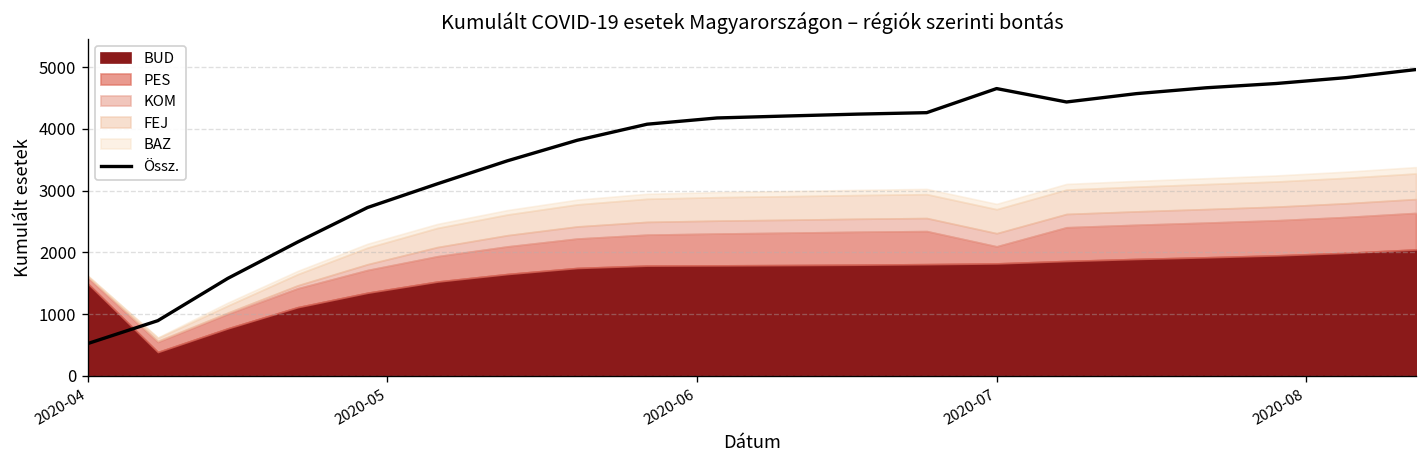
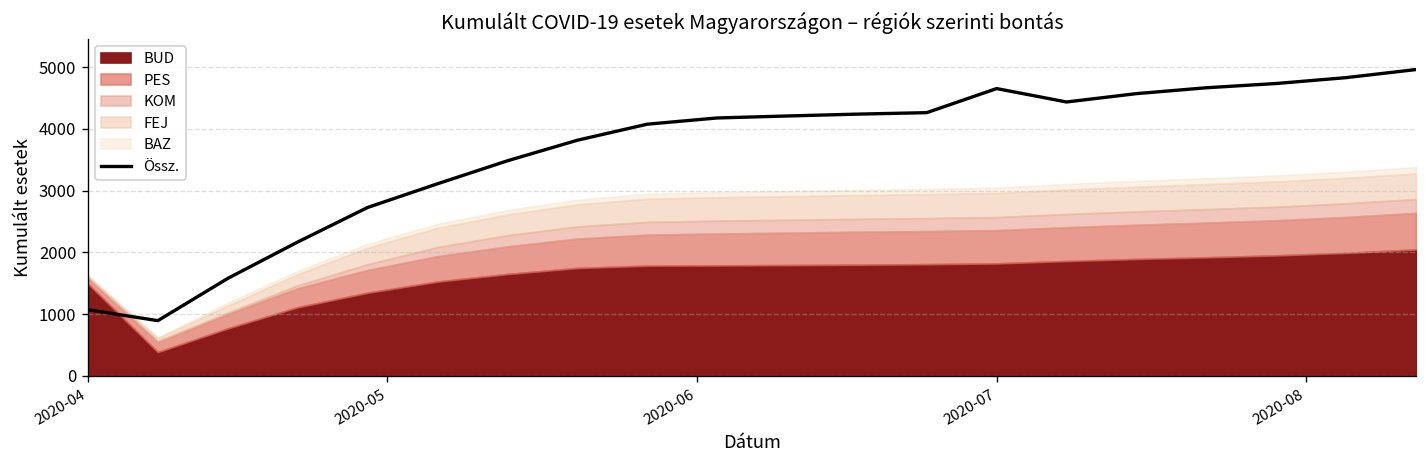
  {
    "Össz.": {
-     "2020-04": 500,
+     "2020-04": 1100,
      "2020-07": 4700
    },
    "BUD": {
      "2020-04": 1500,
      "2020-07": 1800
    },
    "PES": {
-     "2020-07": 300
+     "2020-07": 500
    }
  }
